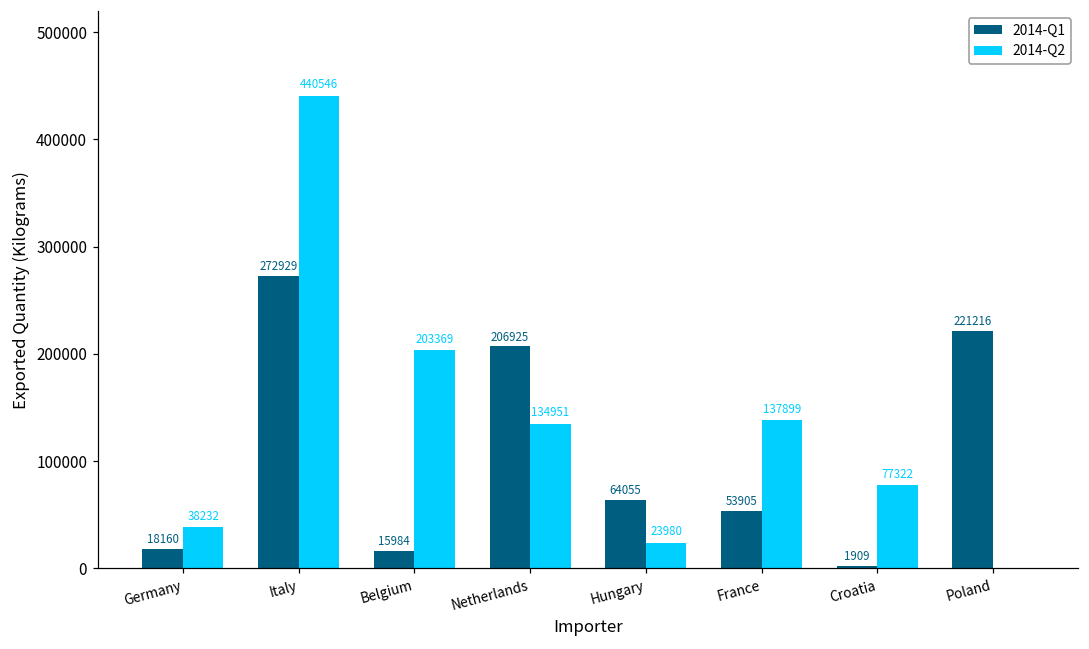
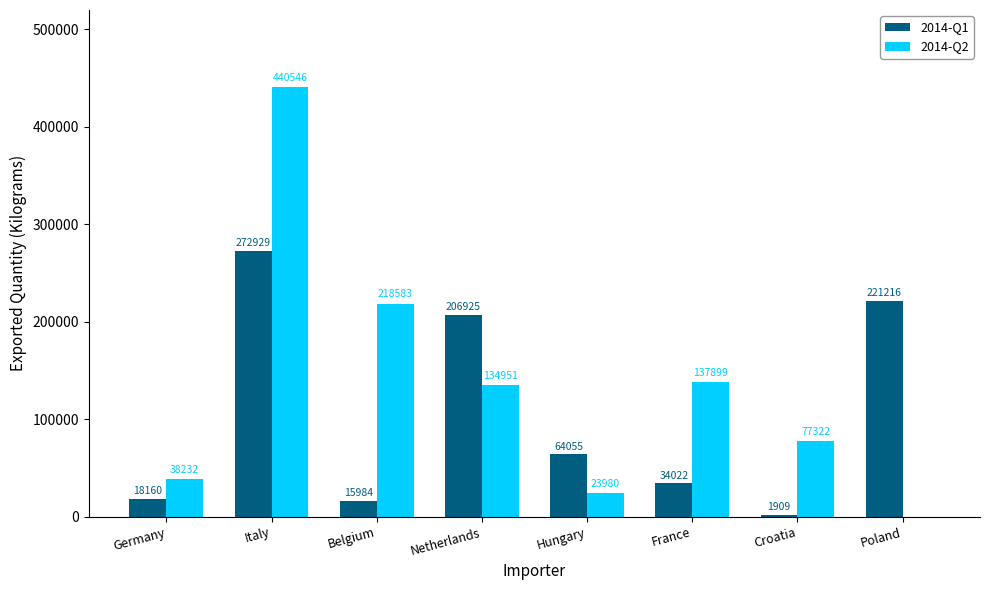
  {
    "2014-Q1": {
      "Germany": 18160,
      "Italy": 272929,
      "Belgium": 15984,
      "Netherlands": 206925,
      "Hungary": 64055,
-     "France": 53905,
+     "France": 34022,
      "Croatia": 1909,
      "Poland": 221216
    },
    "2014-Q2": {
      "Germany": 38232,
      "Italy": 440546,
-     "Belgium": 203369,
+     "Belgium": 218583,
      "Netherlands": 134951,
      "Hungary": 23980,
      "France": 137899,
      "Croatia": 77322
    }
  }
